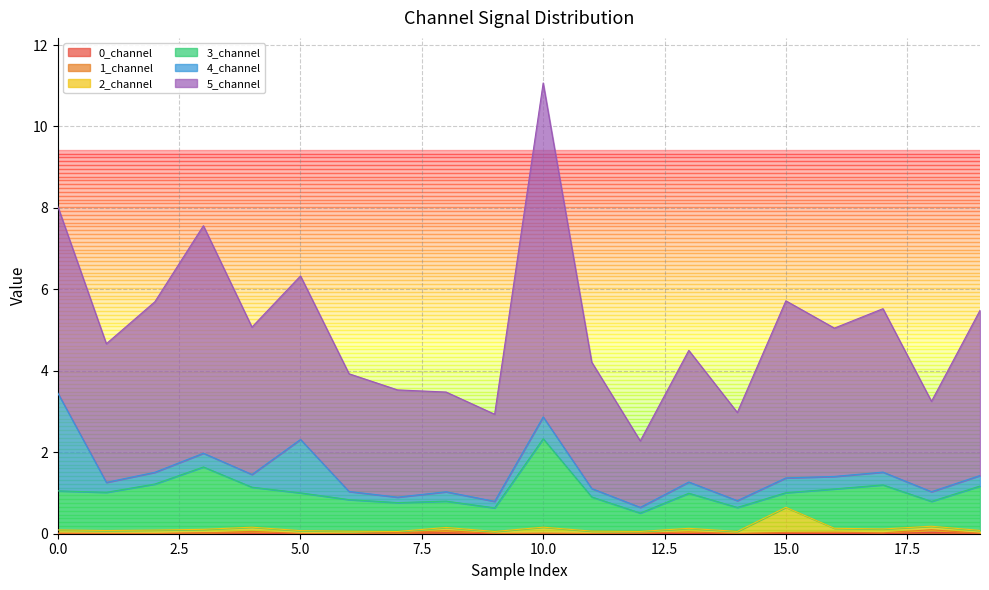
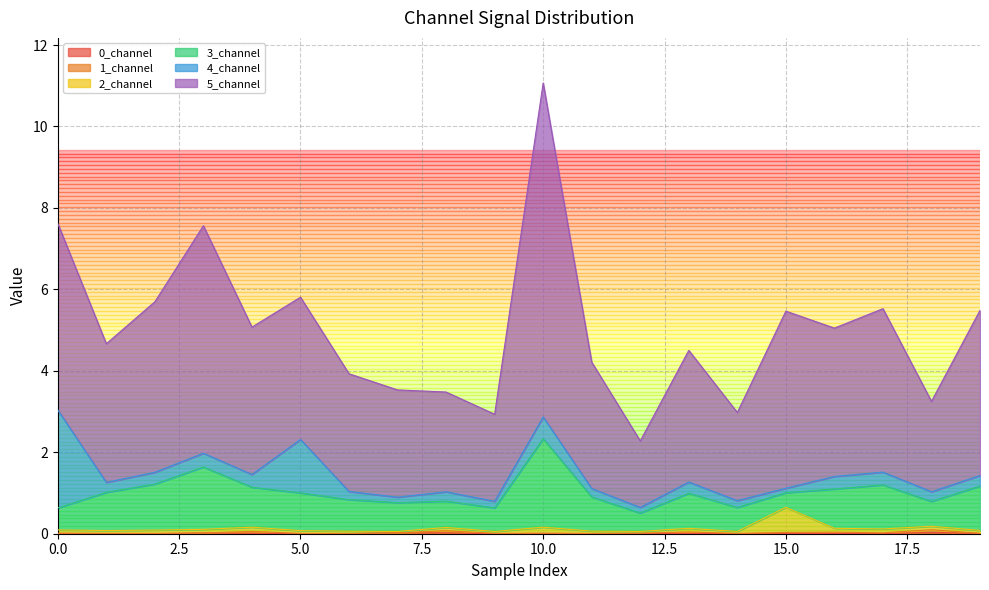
  {
    "2_channel": {
      "0.0": 0.1,
      "5.0": 0.1,
      "10.0": 0.1,
      "15.0": 0.6
    },
    "3_channel": {
-     "0.0": 1.0,
+     "0.0": 0.5,
      "5.0": 0.9,
      "10.0": 2.2,
      "15.0": 0.4
    },
    "4_channel": {
      "0.0": 2.4,
      "5.0": 1.3,
      "10.0": 0.5,
-     "15.0": 0.4
+     "15.0": 0.1
    },
    "5_channel": {
      "0.0": 4.6,
-     "5.0": 4.0,
+     "5.0": 3.5,
      "10.0": 8.2,
      "15.0": 4.3
    }
  }
